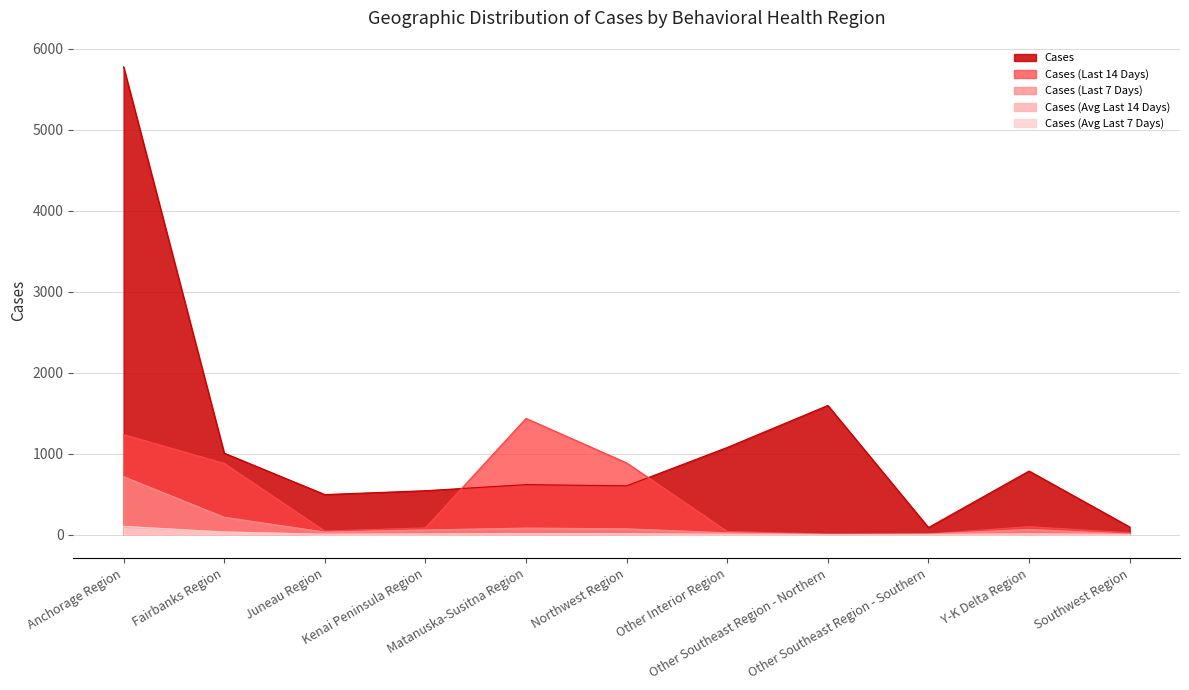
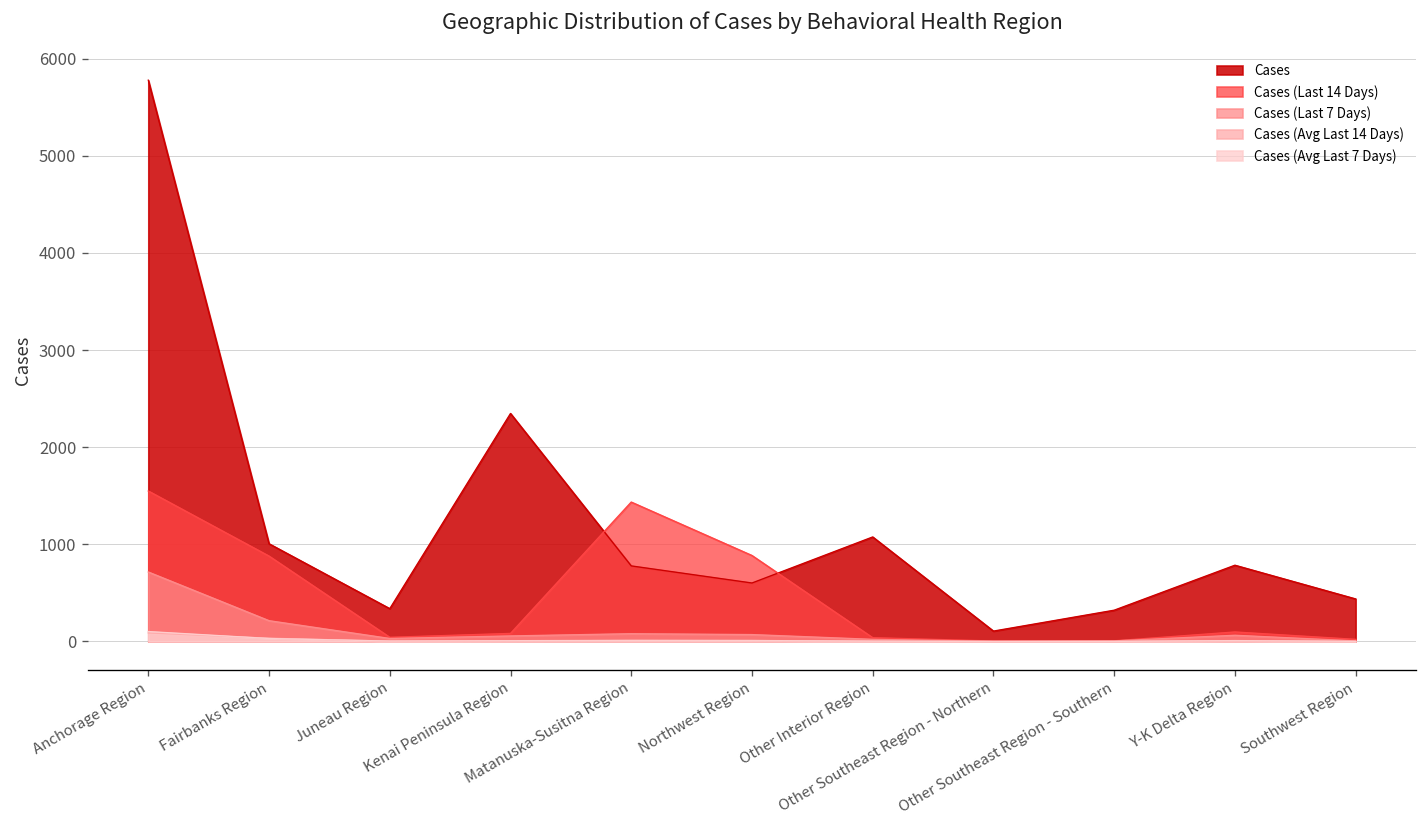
  {
    "Cases": {
      "Anchorage Region": 5800,
      "Fairbanks Region": 1000,
-     "Juneau Region": 500,
-     "Kenai Peninsula Region": 500,
-     "Matanuska-Susitna Region": 600,
+     "Juneau Region": 300,
+     "Kenai Peninsula Region": 2300,
+     "Matanuska-Susitna Region": 800,
      "Northwest Region": 600,
      "Other Interior Region": 1100,
-     "Other Southeast Region - Northern": 1600,
-     "Other Southeast Region - Southern": 100,
+     "Other Southeast Region - Northern": 100,
+     "Other Southeast Region - Southern": 300,
      "Y-K Delta Region": 800,
-     "Southwest Region": 100
+     "Southwest Region": 400
    },
    "Cases (Last 14 Days)": {
-     "Anchorage Region": 1200,
+     "Anchorage Region": 1500,
      "Fairbanks Region": 900,
      "Matanuska-Susitna Region": 1400,
      "Northwest Region": 900,
      "Y-K Delta Region": 100
    }
  }
